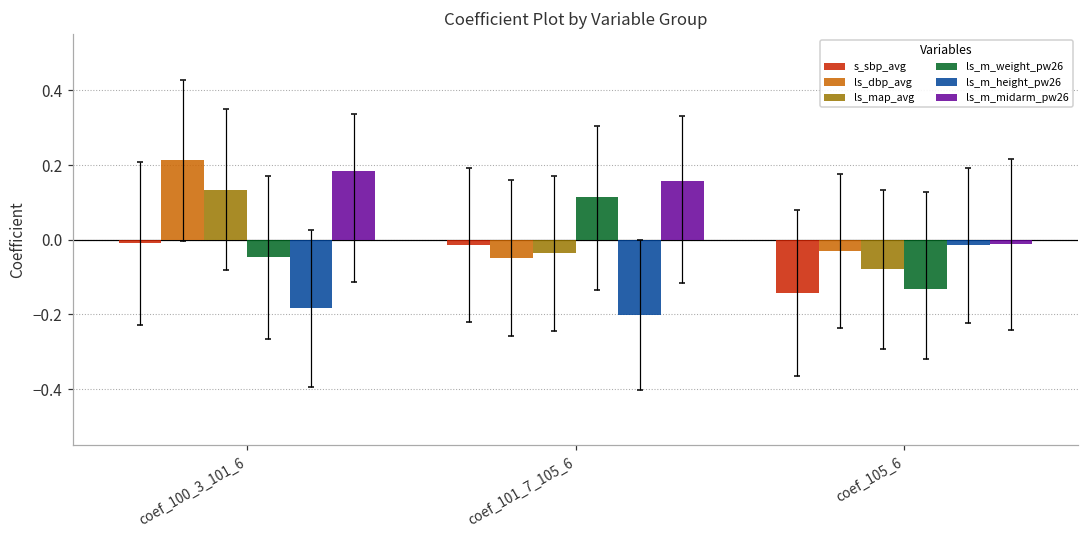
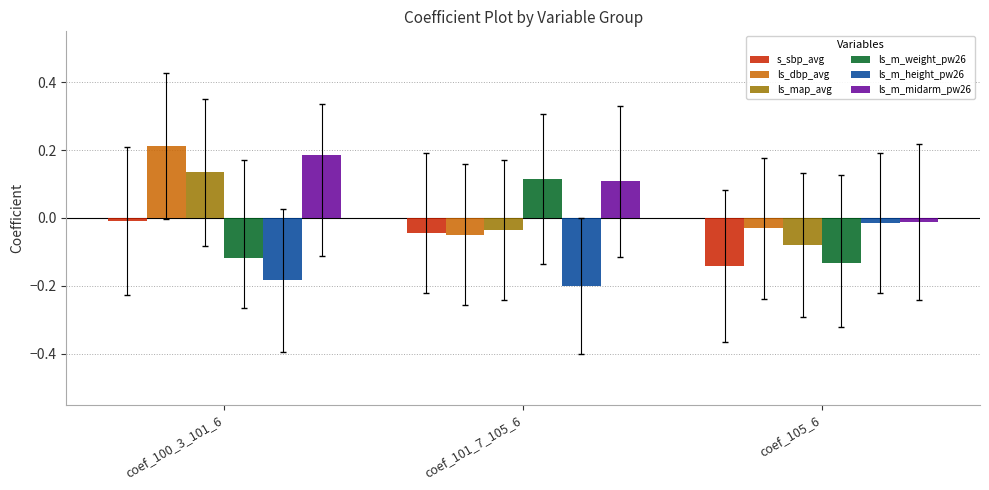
  {
    "s_sbp_avg": {
      "coef_100_3_101_6": -0.01,
-     "coef_101_7_105_6": -0.01,
+     "coef_101_7_105_6": -0.04,
      "coef_105_6": -0.14
    },
    "ls_m_weight_pw26": {
-     "coef_100_3_101_6": -0.05,
+     "coef_100_3_101_6": -0.12,
      "coef_101_7_105_6": 0.11,
      "coef_105_6": -0.13
    },
    "ls_m_midarm_pw26": {
      "coef_100_3_101_6": 0.18,
-     "coef_101_7_105_6": 0.16,
+     "coef_101_7_105_6": 0.11,
      "coef_105_6": -0.01
    }
  }
